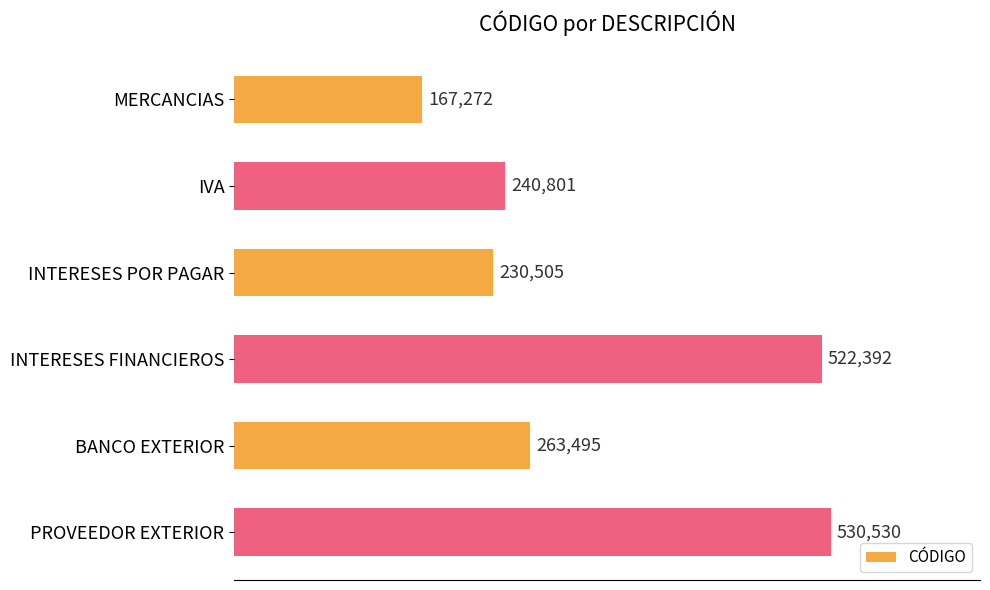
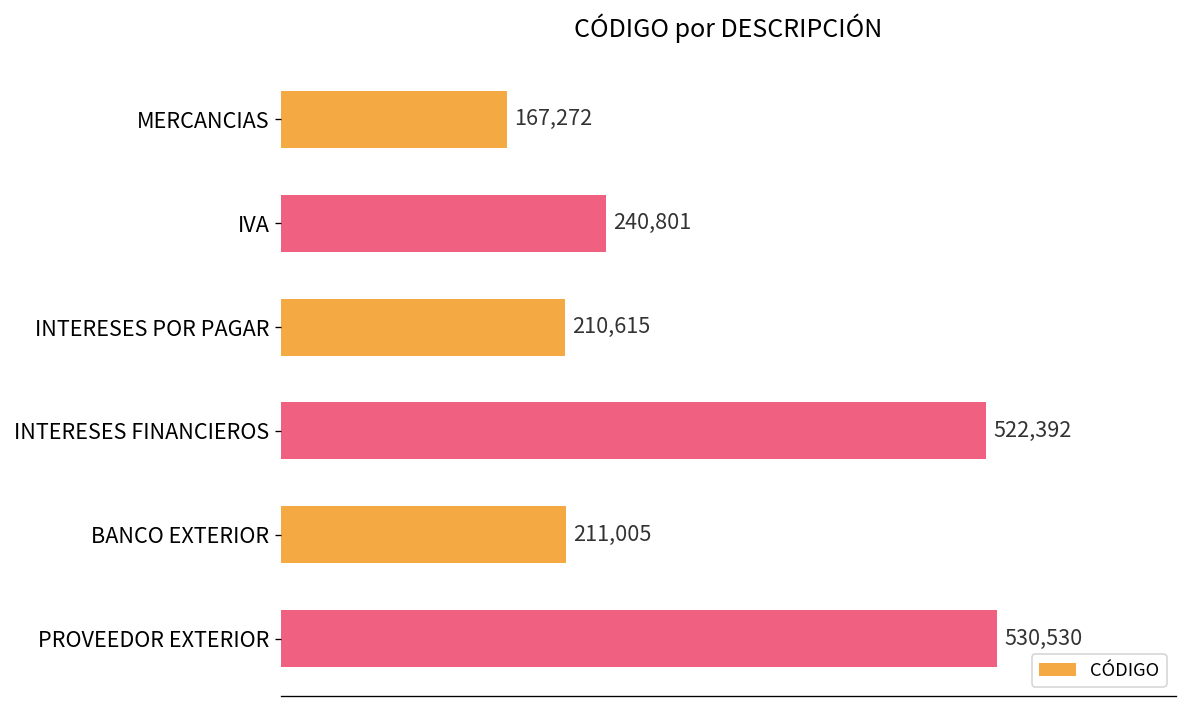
  {
    "MERCANCIAS": "167,272",
    "IVA": "240,801",
-   "INTERESES POR PAGAR": "230,505",
+   "INTERESES POR PAGAR": "210,615",
    "INTERESES FINANCIEROS": "522,392",
-   "BANCO EXTERIOR": "263,495",
+   "BANCO EXTERIOR": "211,005",
    "PROVEEDOR EXTERIOR": "530,530"
  }
